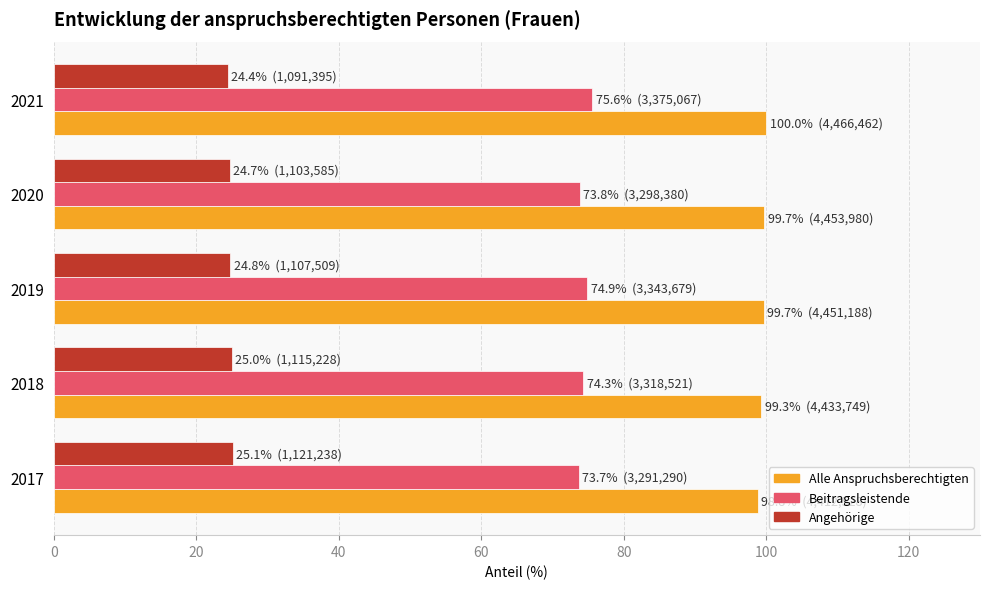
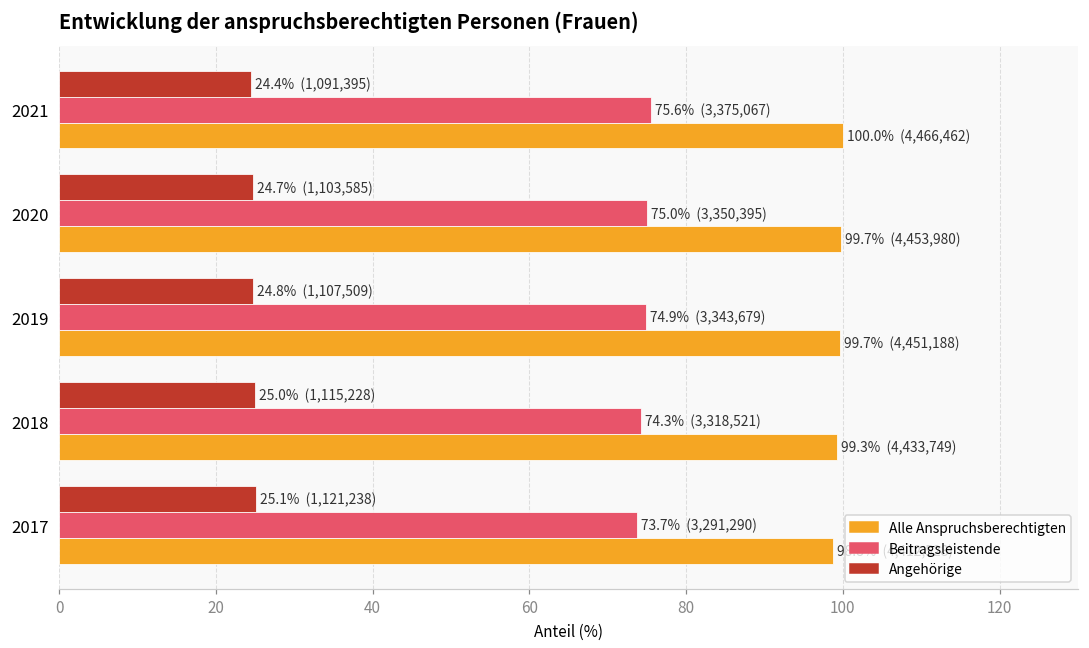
  {
    "Alle Anspruchsberechtigten": {
      "2021": "100.0%",
      "2020": "99.7%",
      "2019": "99.7%",
      "2018": "99.3%"
    },
    "Beitragsleistende": {
      "2021": "75.6%",
-     "2020": "73.8% (3,298,380)",
+     "2020": "75.0% (3,350,395)",
      "2019": "74.9%",
      "2018": "74.3%",
      "2017": "73.7%"
    },
    "Angehörige": {
      "2021": "24.4%",
      "2020": "24.7%",
      "2019": "24.8%",
      "2018": "25.0%",
      "2017": "25.1%"
    }
  }
